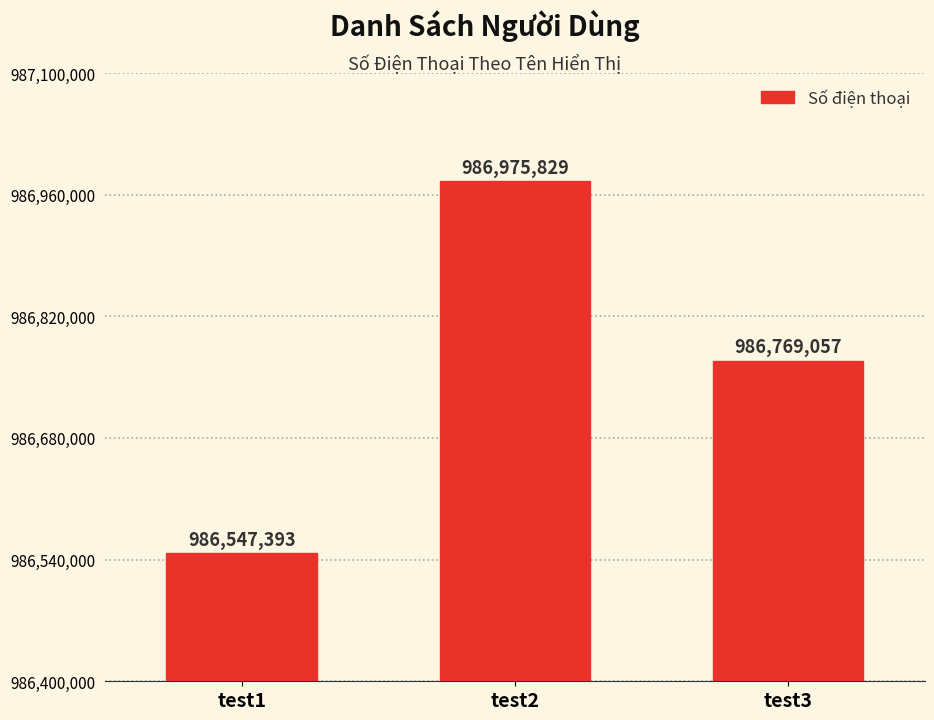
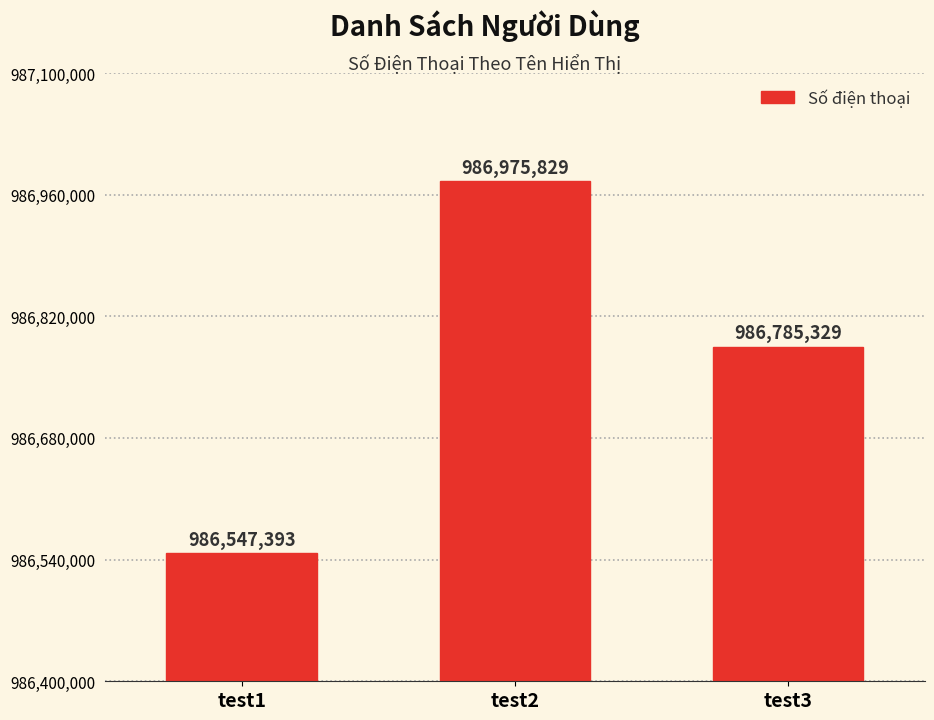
  {
    "test1": "986,547,393",
    "test2": "986,975,829",
-   "test3": "986,769,057"
+   "test3": "986,785,329"
  }
